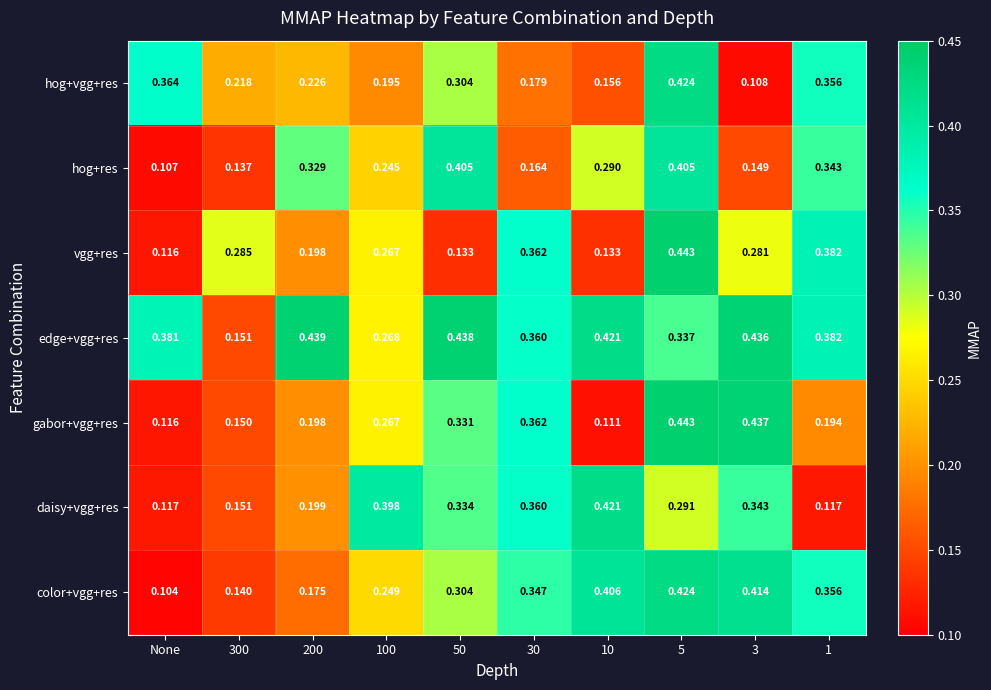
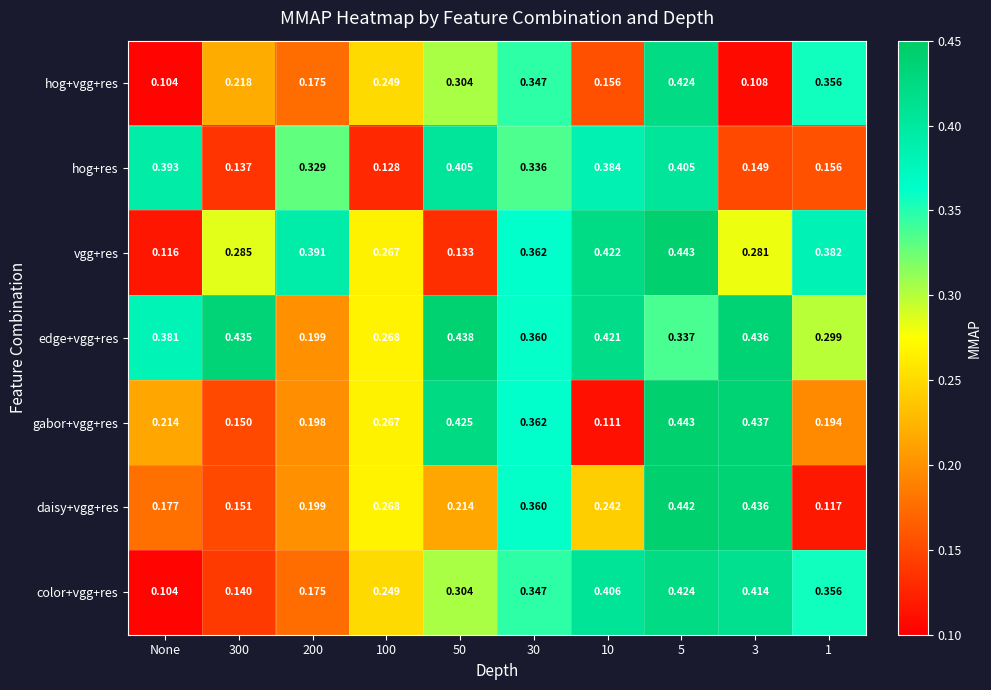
  {
    "hog+vgg+res": {
-     "None": 0.364,
+     "None": 0.104,
      "300": 0.218,
-     "200": 0.226,
-     "100": 0.195,
+     "200": 0.175,
+     "100": 0.249,
      "50": 0.304,
-     "30": 0.179,
+     "30": 0.347,
      "10": 0.156,
      "5": 0.424,
      "3": 0.108,
      "1": 0.356
    },
    "hog+res": {
-     "None": 0.107,
+     "None": 0.393,
      "300": 0.137,
      "200": 0.329,
-     "100": 0.245,
+     "100": 0.128,
      "50": 0.405,
-     "30": 0.164,
-     "10": 0.290,
+     "30": 0.336,
+     "10": 0.384,
      "5": 0.405,
      "3": 0.149,
-     "1": 0.343
+     "1": 0.156
    },
    "vgg+res": {
      "None": 0.116,
      "300": 0.285,
-     "200": 0.198,
+     "200": 0.391,
      "100": 0.267,
      "50": 0.133,
      "30": 0.362,
-     "10": 0.133,
+     "10": 0.422,
      "5": 0.443,
      "3": 0.281,
      "1": 0.382
    },
    "edge+vgg+res": {
      "None": 0.381,
-     "300": 0.151,
-     "200": 0.439,
+     "300": 0.435,
+     "200": 0.199,
      "100": 0.268,
      "50": 0.438,
      "30": 0.360,
      "10": 0.421,
      "5": 0.337,
      "3": 0.436,
-     "1": 0.382
+     "1": 0.299
    },
    "gabor+vgg+res": {
-     "None": 0.116,
+     "None": 0.214,
      "300": 0.150,
      "200": 0.198,
      "100": 0.267,
-     "50": 0.331,
+     "50": 0.425,
      "30": 0.362,
      "10": 0.111,
      "5": 0.443,
      "3": 0.437,
      "1": 0.194
    },
    "daisy+vgg+res": {
-     "None": 0.117,
+     "None": 0.177,
      "300": 0.151,
      "200": 0.199,
-     "100": 0.398,
-     "50": 0.334,
+     "100": 0.268,
+     "50": 0.214,
      "30": 0.360,
-     "10": 0.421,
-     "5": 0.291,
-     "3": 0.343,
+     "10": 0.242,
+     "5": 0.442,
+     "3": 0.436,
      "1": 0.117
    },
    "color+vgg+res": {
      "None": 0.104,
      "300": 0.140,
      "200": 0.175,
      "100": 0.249,
      "50": 0.304,
      "30": 0.347,
      "10": 0.406,
      "5": 0.424,
      "3": 0.414,
      "1": 0.356
    }
  }
